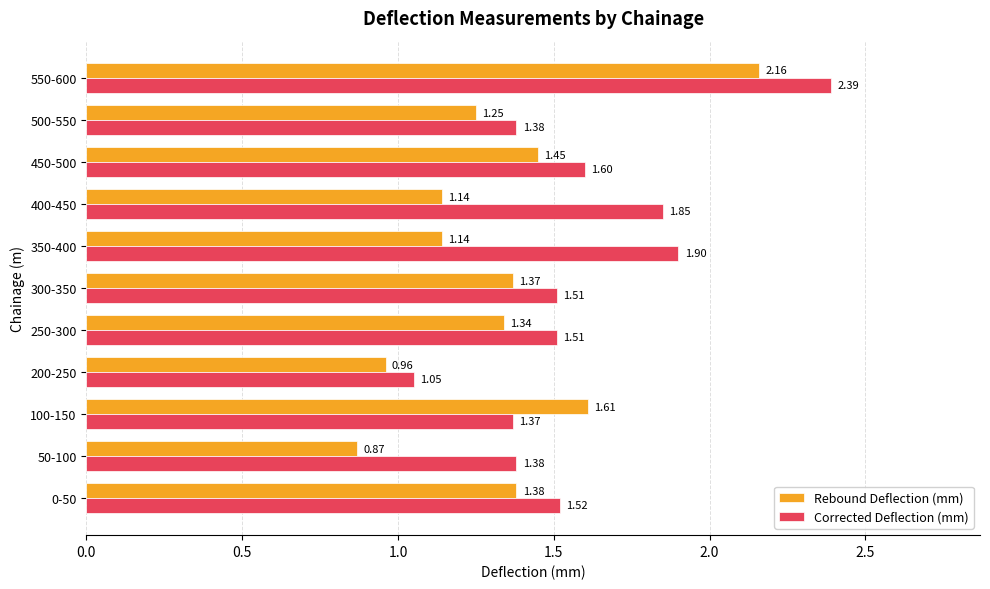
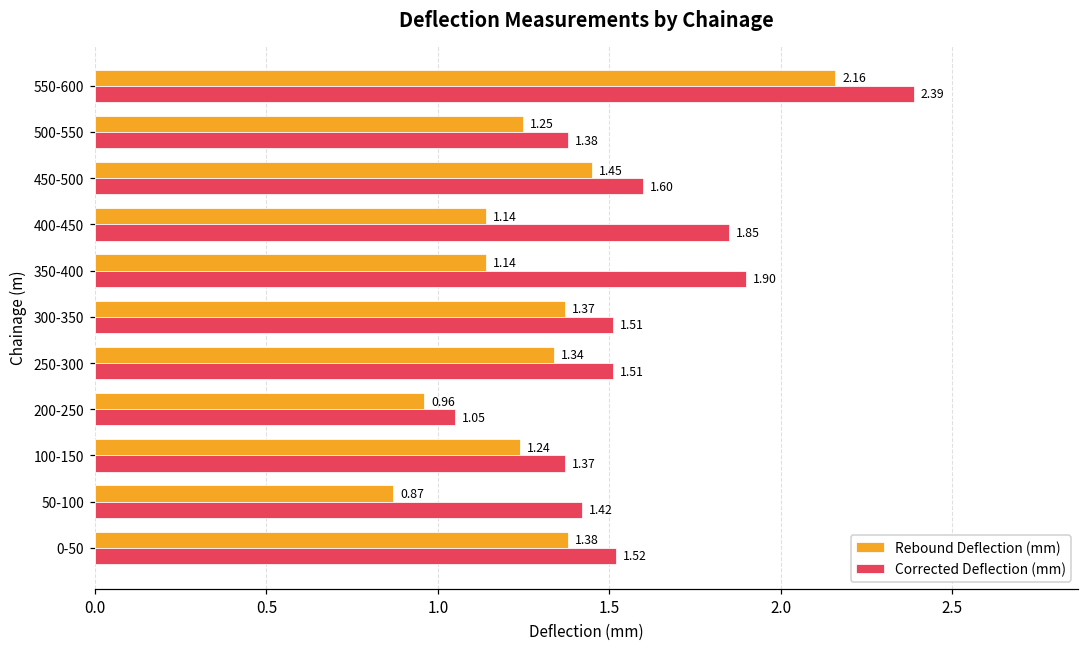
  {
    "Rebound Deflection (mm)": {
      "550-600": 2.16,
      "500-550": 1.25,
      "450-500": 1.45,
      "400-450": 1.14,
      "350-400": 1.14,
      "300-350": 1.37,
      "250-300": 1.34,
      "200-250": 0.96,
-     "100-150": 1.61,
+     "100-150": 1.24,
      "50-100": 0.87,
      "0-50": 1.38
    },
    "Corrected Deflection (mm)": {
      "550-600": 2.39,
      "500-550": 1.38,
      "450-500": 1.60,
      "400-450": 1.85,
      "350-400": 1.90,
      "300-350": 1.51,
      "250-300": 1.51,
      "200-250": 1.05,
      "100-150": 1.37,
-     "50-100": 1.38,
+     "50-100": 1.42,
      "0-50": 1.52
    }
  }
